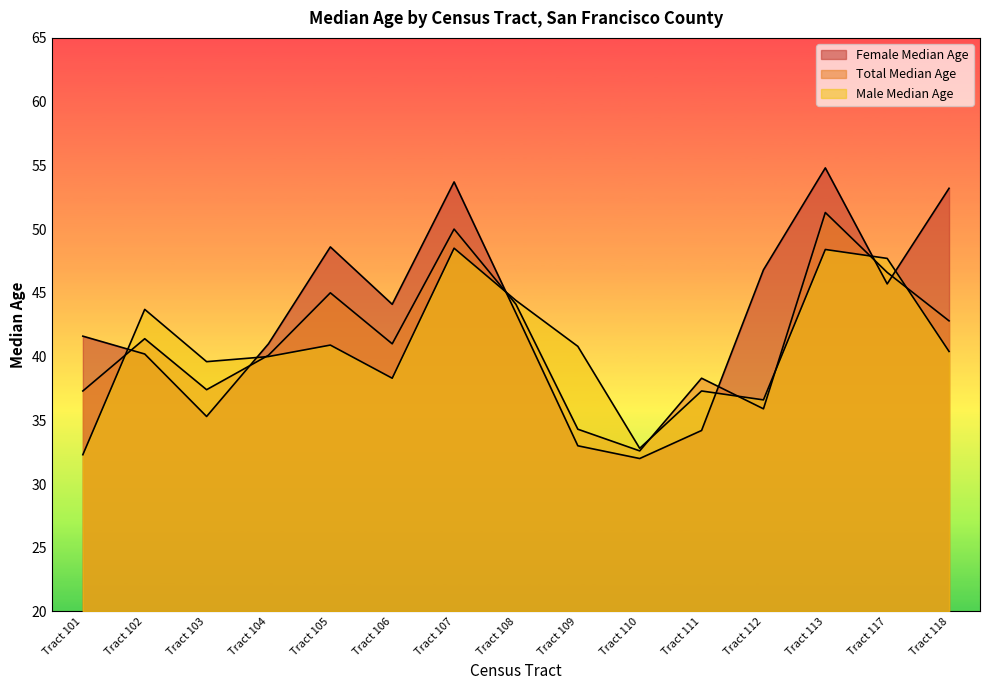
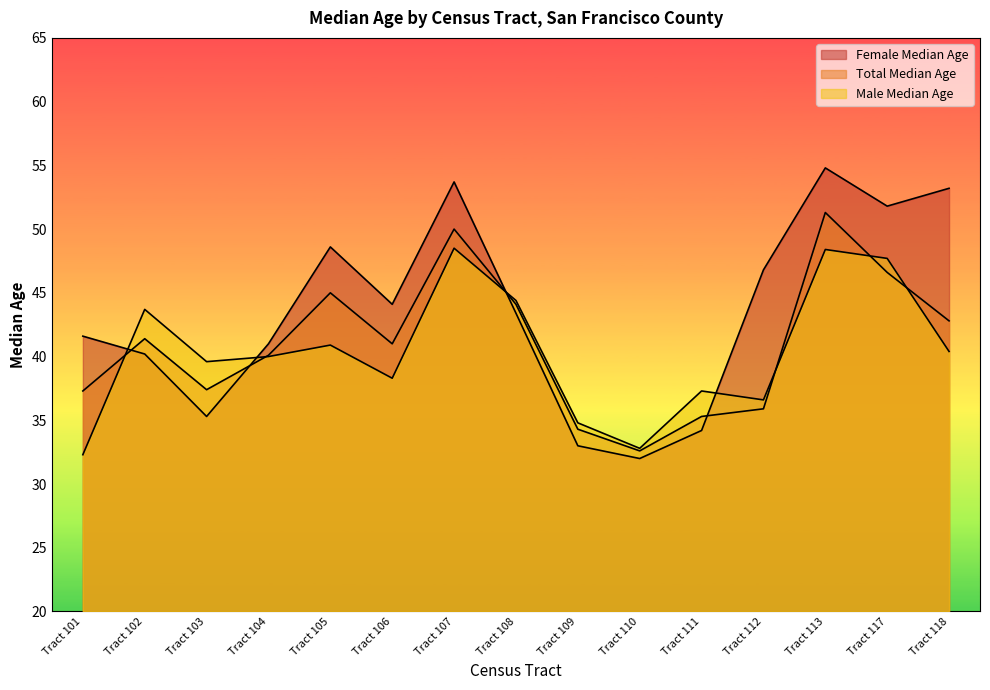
  {
    "Female Median Age": {
      "Tract 101": 41.6,
      "Tract 102": 40.2,
      "Tract 103": 35.3,
      "Tract 104": 41.0,
      "Tract 105": 48.6,
      "Tract 106": 44.1,
      "Tract 107": 53.7,
      "Tract 108": 43.4,
      "Tract 109": 33.0,
      "Tract 110": 32.0,
      "Tract 111": 34.2,
      "Tract 112": 46.8,
      "Tract 113": 54.8,
-     "Tract 117": 45.7,
+     "Tract 117": 51.8,
      "Tract 118": 53.2
    },
    "Total Median Age": {
      "Tract 101": 37.3,
      "Tract 102": 41.4,
      "Tract 103": 37.4,
      "Tract 105": 45.0,
      "Tract 106": 41.0,
      "Tract 107": 50.0,
      "Tract 108": 44.1,
      "Tract 109": 34.3,
      "Tract 110": 32.6,
-     "Tract 111": 38.3,
+     "Tract 111": 35.3,
      "Tract 112": 35.9,
      "Tract 113": 51.3,
      "Tract 117": 46.6,
      "Tract 118": 42.8
    },
    "Male Median Age": {
      "Tract 101": 32.3,
      "Tract 102": 43.7,
      "Tract 103": 39.6,
      "Tract 105": 40.9,
      "Tract 106": 38.3,
      "Tract 107": 48.5,
      "Tract 108": 44.4,
-     "Tract 109": 40.8,
+     "Tract 109": 34.8,
      "Tract 110": 32.8,
      "Tract 111": 37.3,
      "Tract 112": 36.6,
      "Tract 113": 48.4,
      "Tract 117": 47.7,
      "Tract 118": 40.4
    }
  }
